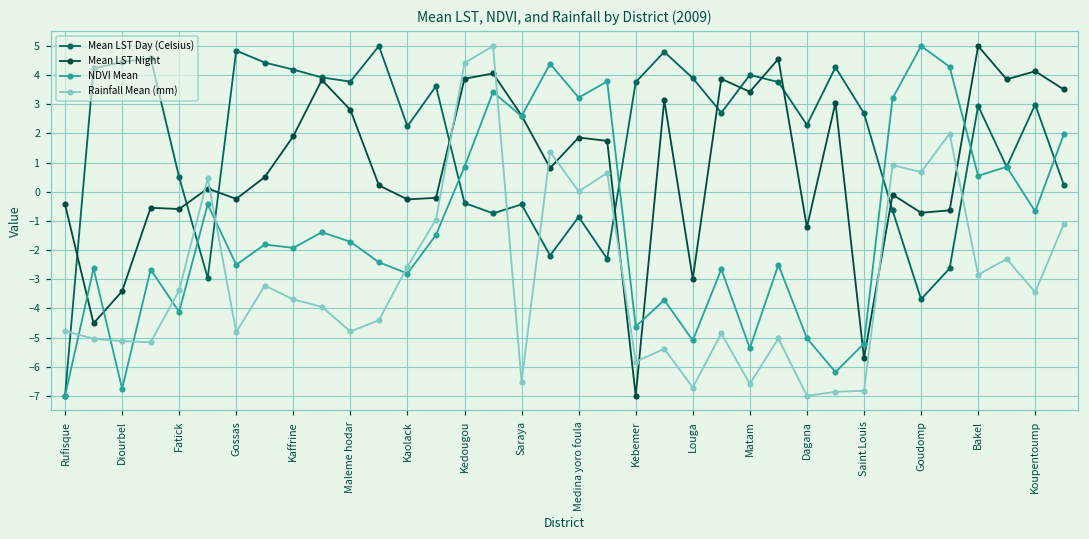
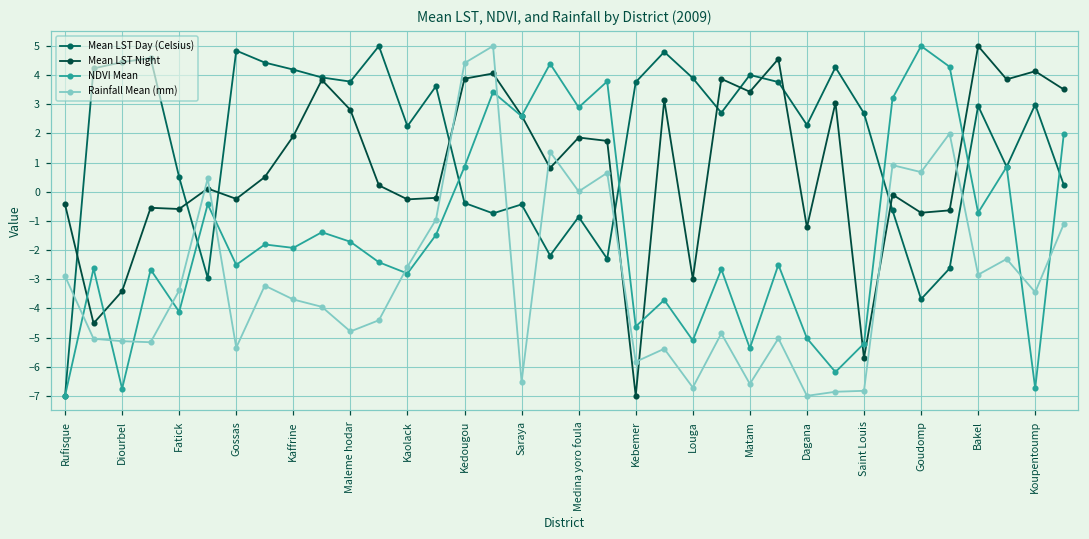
  {
    "NDVI Mean": {
      "Diourbel": -6.8,
      "Fatick": -4.1,
      "Gossas": -2.5,
      "Kaffrine": -1.9,
      "Maleme hodar": -1.7,
      "Kaolack": -2.8,
      "Kedougou": 0.9,
-     "Medina yoro foula": 3.2,
+     "Medina yoro foula": 2.9,
      "Kebemer": -4.6,
      "Louga": -5.1,
      "Matam": -5.4,
      "Dagana": -5.0,
      "Saint Louis": -5.2,
      "Goudomp": 5.0,
-     "Bakel": 0.5,
-     "Koupentoump": -0.7
+     "Bakel": -0.7,
+     "Koupentoump": -6.7
    },
    "Rainfall Mean (mm)": {
-     "Rufisque": -4.8,
+     "Rufisque": -2.9,
      "Diourbel": -5.1,
      "Fatick": -3.4,
-     "Gossas": -4.8,
+     "Gossas": -5.3,
      "Kaffrine": -3.7,
      "Maleme hodar": -4.8,
      "Kaolack": -2.6,
      "Kedougou": 4.4,
      "Saraya": -6.5,
      "Medina yoro foula": 0.0,
      "Kebemer": -5.8,
      "Louga": -6.7,
      "Matam": -6.6,
      "Dagana": -7.0,
      "Saint Louis": -6.8,
      "Goudomp": 0.7,
      "Bakel": -2.8,
      "Koupentoump": -3.4
    }
  }
